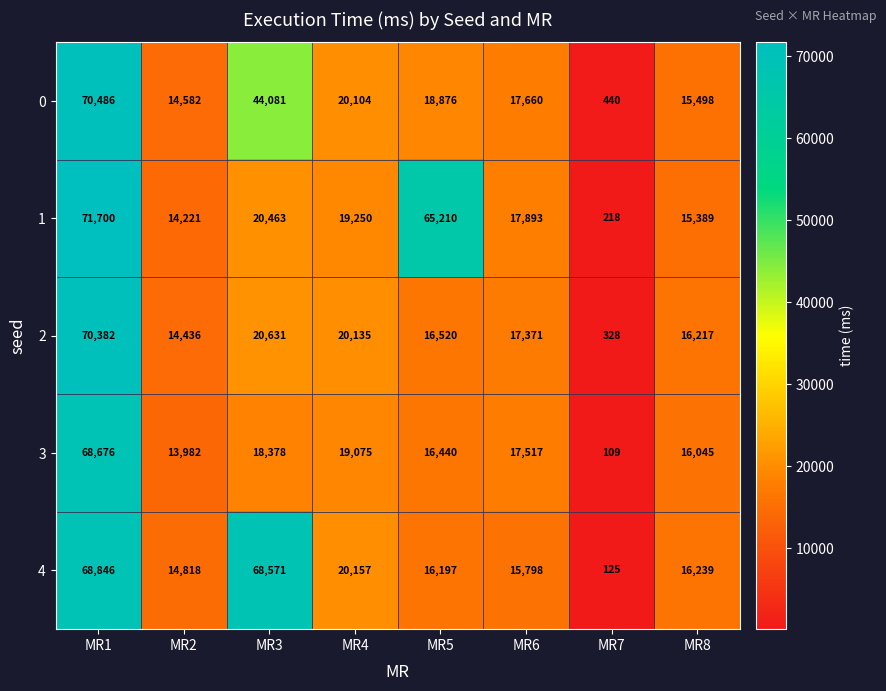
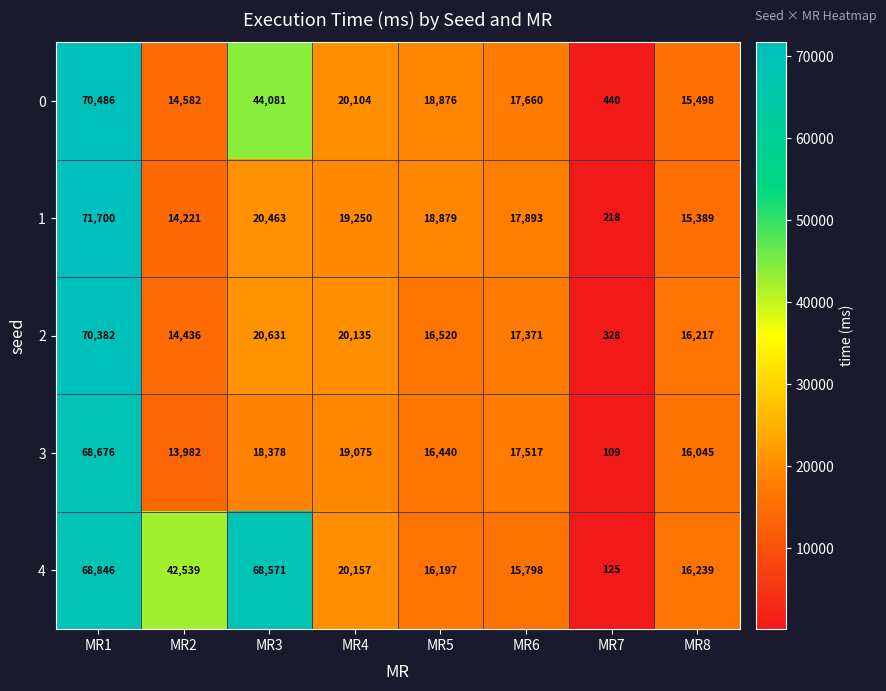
  {
    "0": {
      "MR1": "70,486",
      "MR2": "14,582",
      "MR3": "44,081",
      "MR4": "20,104",
      "MR5": "18,876",
      "MR6": "17,660",
      "MR7": "440",
      "MR8": "15,498"
    },
    "1": {
      "MR1": "71,700",
      "MR2": "14,221",
      "MR3": "20,463",
      "MR4": "19,250",
-     "MR5": "65,210",
+     "MR5": "18,879",
      "MR6": "17,893",
      "MR7": "218",
      "MR8": "15,389"
    },
    "2": {
      "MR1": "70,382",
      "MR2": "14,436",
      "MR3": "20,631",
      "MR4": "20,135",
      "MR5": "16,520",
      "MR6": "17,371",
      "MR7": "328",
      "MR8": "16,217"
    },
    "3": {
      "MR1": "68,676",
      "MR2": "13,982",
      "MR3": "18,378",
      "MR4": "19,075",
      "MR5": "16,440",
      "MR6": "17,517",
      "MR7": "109",
      "MR8": "16,045"
    },
    "4": {
      "MR1": "68,846",
-     "MR2": "14,818",
+     "MR2": "42,539",
      "MR3": "68,571",
      "MR4": "20,157",
      "MR5": "16,197",
      "MR6": "15,798",
      "MR7": "125",
      "MR8": "16,239"
    }
  }
